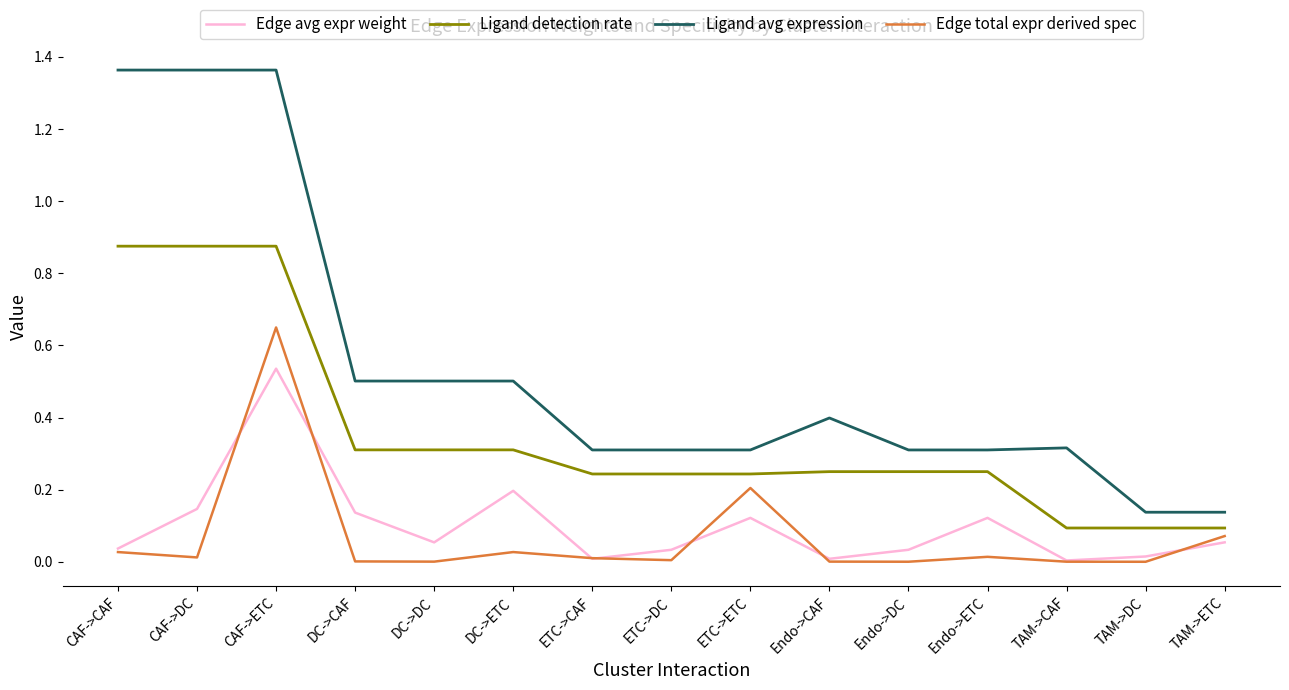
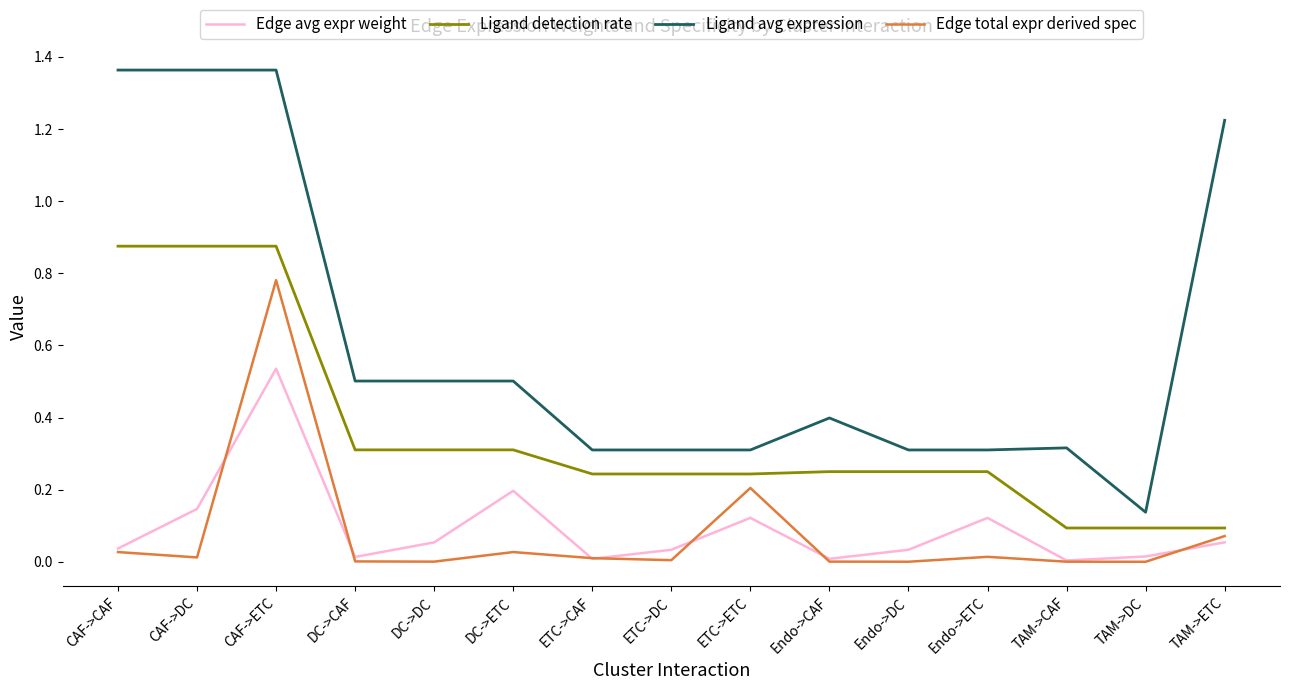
  {
    "Edge avg expr weight": {
      "CAF->CAF": 0.04,
      "CAF->DC": 0.15,
      "CAF->ETC": 0.54,
-     "DC->CAF": 0.14,
+     "DC->CAF": 0.01,
      "DC->DC": 0.05,
      "DC->ETC": 0.20,
      "ETC->DC": 0.03,
      "ETC->ETC": 0.12,
      "Endo->CAF": 0.01,
      "Endo->DC": 0.03,
      "Endo->ETC": 0.12,
      "TAM->DC": 0.01,
      "TAM->ETC": 0.05
    },
    "Ligand detection rate": {
      "CAF->CAF": 0.88,
      "CAF->DC": 0.88,
      "CAF->ETC": 0.88,
      "DC->CAF": 0.31,
      "DC->DC": 0.31,
      "DC->ETC": 0.31,
      "ETC->CAF": 0.24,
      "ETC->DC": 0.24,
      "ETC->ETC": 0.24,
      "Endo->CAF": 0.25,
      "Endo->DC": 0.25,
      "Endo->ETC": 0.25,
      "TAM->CAF": 0.09,
      "TAM->DC": 0.09,
      "TAM->ETC": 0.09
    },
    "Ligand avg expression": {
      "CAF->CAF": 1.36,
      "CAF->DC": 1.36,
      "CAF->ETC": 1.36,
      "DC->CAF": 0.50,
      "DC->DC": 0.50,
      "DC->ETC": 0.50,
      "ETC->CAF": 0.31,
      "ETC->DC": 0.31,
      "ETC->ETC": 0.31,
      "Endo->CAF": 0.40,
      "Endo->DC": 0.31,
      "Endo->ETC": 0.31,
      "TAM->CAF": 0.32,
      "TAM->DC": 0.14,
-     "TAM->ETC": 0.14
+     "TAM->ETC": 1.22
    },
    "Edge total expr derived spec": {
      "CAF->CAF": 0.03,
      "CAF->DC": 0.01,
-     "CAF->ETC": 0.65,
+     "CAF->ETC": 0.78,
      "DC->CAF": 0.00,
      "DC->DC": 0.00,
      "DC->ETC": 0.03,
      "ETC->DC": 0.00,
      "ETC->ETC": 0.20,
      "Endo->CAF": 0.00,
      "Endo->DC": 0.00,
      "Endo->ETC": 0.01,
      "TAM->DC": 0.00,
      "TAM->ETC": 0.07
    }
  }
